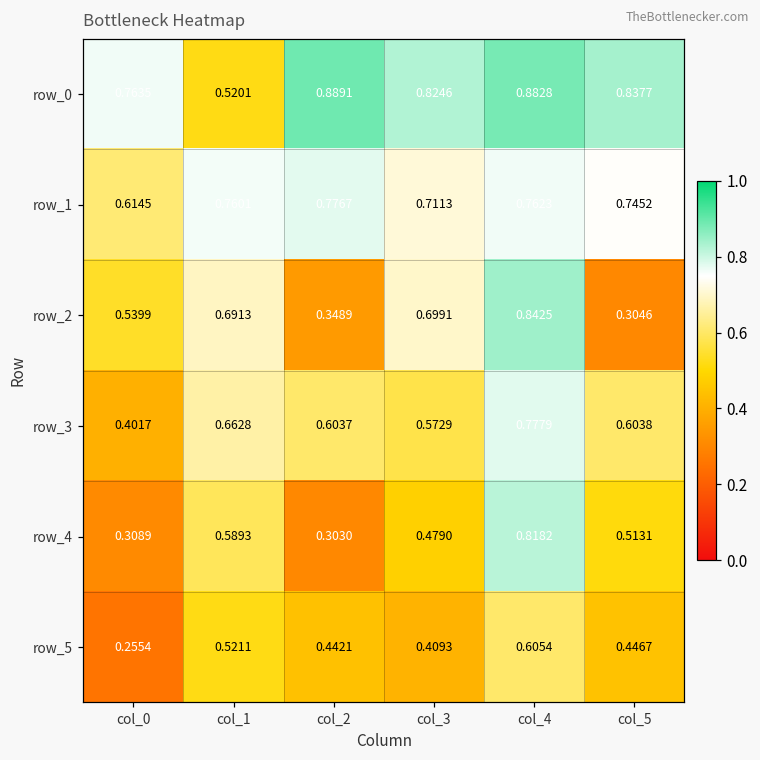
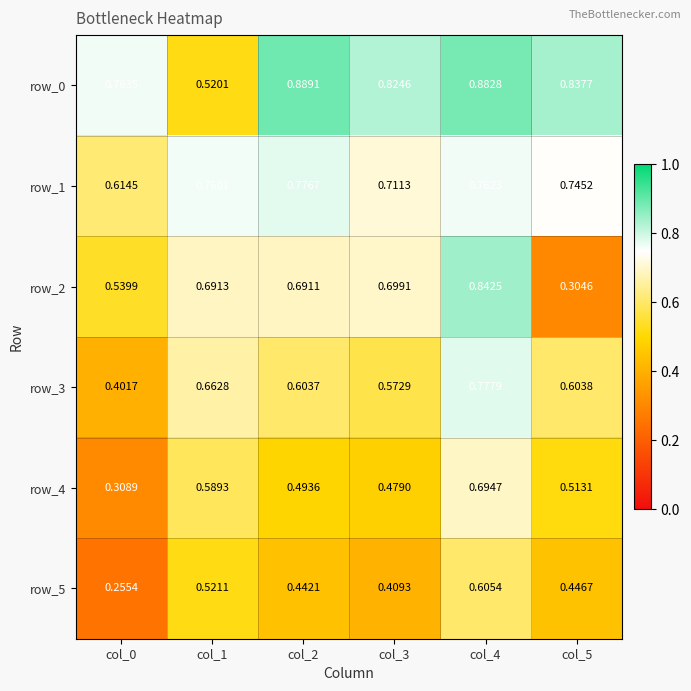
  {
    "row_0": {
      "col_1": 0.5201,
      "col_2": 0.8891,
      "col_3": 0.8246,
      "col_4": 0.8828,
      "col_5": 0.8377
    },
    "row_1": {
      "col_0": 0.6145,
      "col_3": 0.7113,
      "col_5": 0.7452
    },
    "row_2": {
      "col_0": 0.5399,
      "col_1": 0.6913,
-     "col_2": 0.3489,
+     "col_2": 0.6911,
      "col_3": 0.6991,
      "col_4": 0.8425,
      "col_5": 0.3046
    },
    "row_3": {
      "col_0": 0.4017,
      "col_1": 0.6628,
      "col_2": 0.6037,
      "col_3": 0.5729,
      "col_5": 0.6038
    },
    "row_4": {
      "col_0": 0.3089,
      "col_1": 0.5893,
-     "col_2": 0.3030,
+     "col_2": 0.4936,
      "col_3": 0.4790,
-     "col_4": 0.8182,
+     "col_4": 0.6947,
      "col_5": 0.5131
    },
    "row_5": {
      "col_0": 0.2554,
      "col_1": 0.5211,
      "col_2": 0.4421,
      "col_3": 0.4093,
      "col_4": 0.6054,
      "col_5": 0.4467
    }
  }
